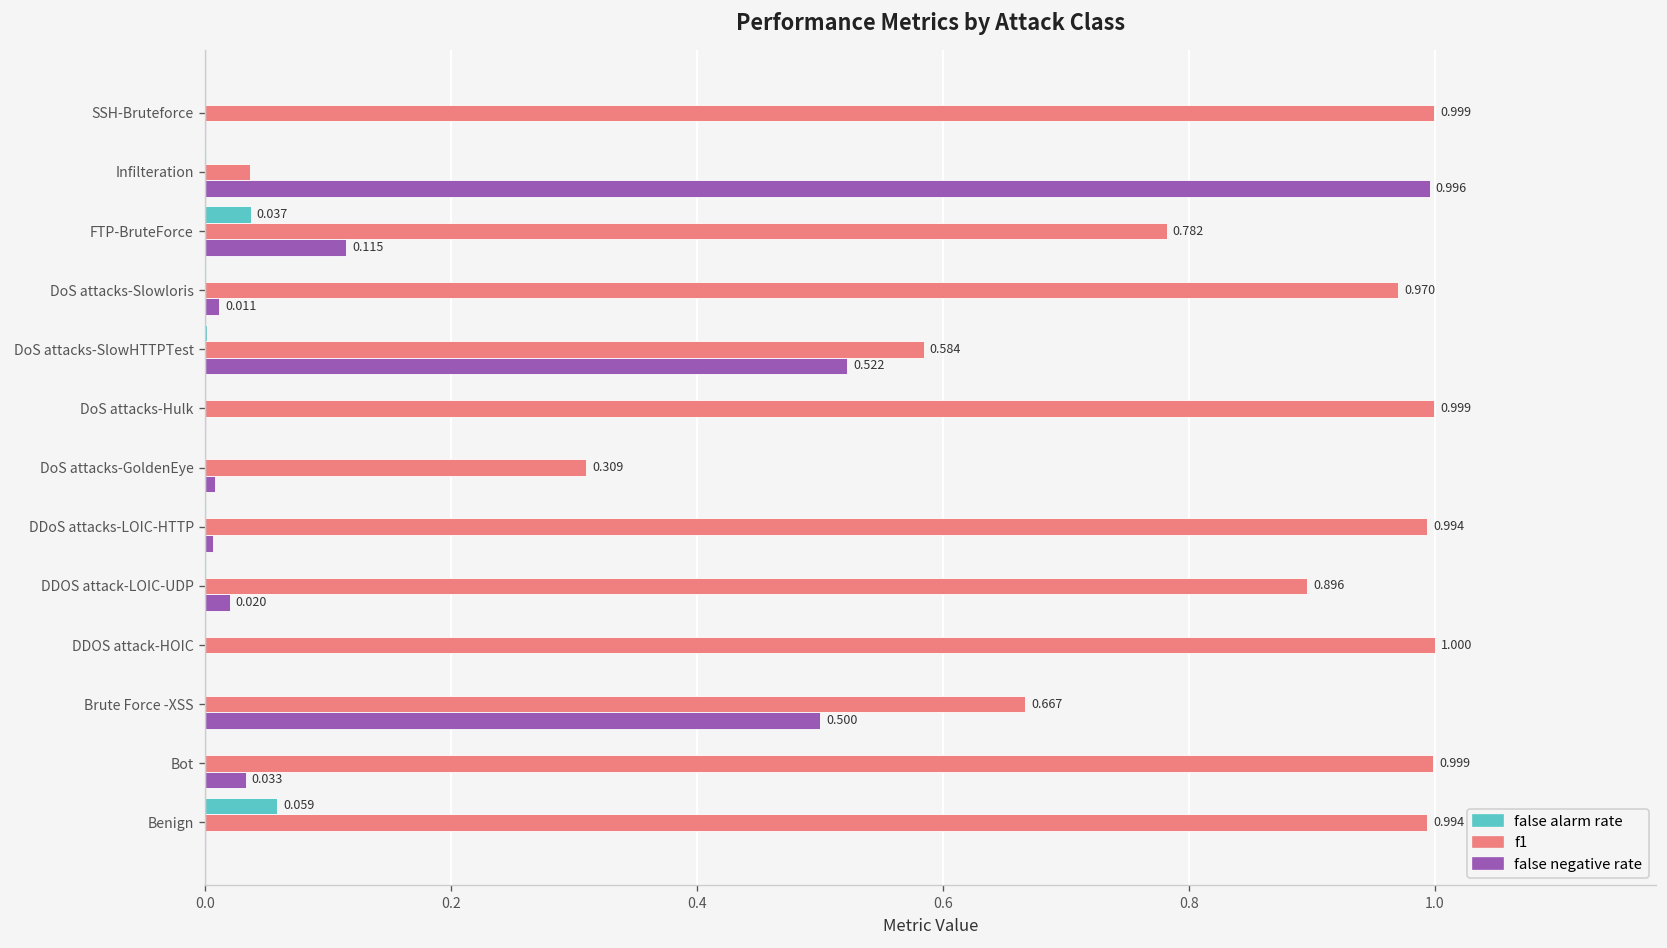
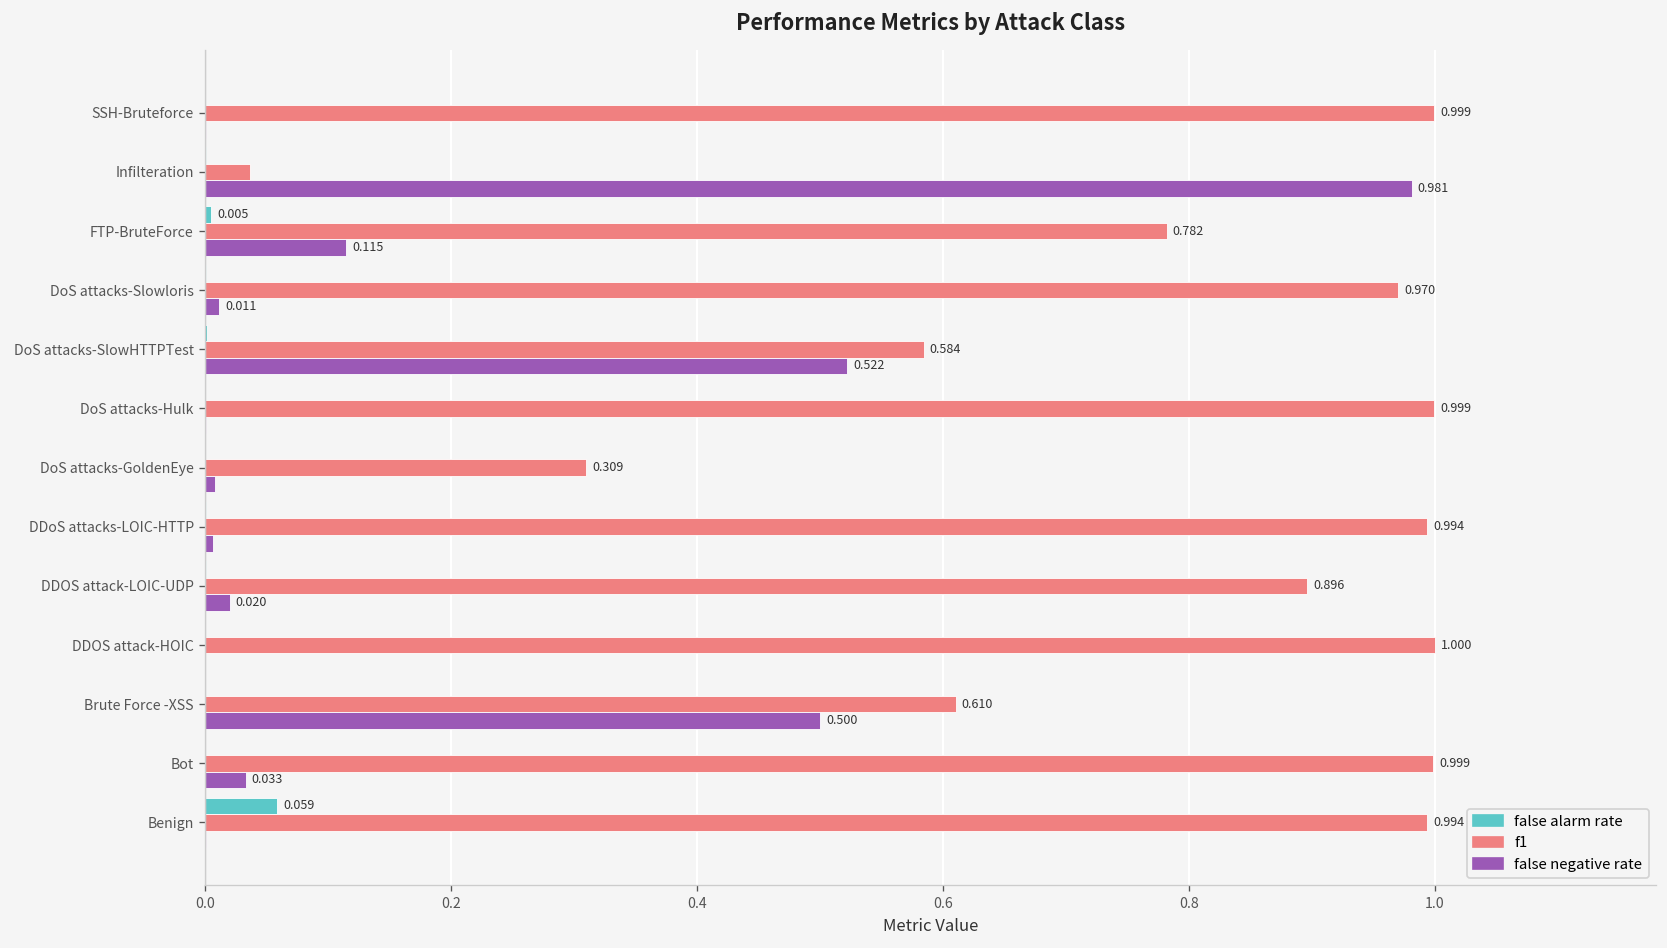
  {
    "false alarm rate": {
-     "FTP-BruteForce": 0.037,
+     "FTP-BruteForce": 0.005,
      "Benign": 0.059
    },
    "f1": {
      "SSH-Bruteforce": 0.999,
      "FTP-BruteForce": 0.782,
      "DoS attacks-Slowloris": 0.970,
      "DoS attacks-SlowHTTPTest": 0.584,
      "DoS attacks-Hulk": 0.999,
      "DoS attacks-GoldenEye": 0.309,
      "DDoS attacks-LOIC-HTTP": 0.994,
      "DDOS attack-LOIC-UDP": 0.896,
      "DDOS attack-HOIC": 1.000,
-     "Brute Force -XSS": 0.667,
+     "Brute Force -XSS": 0.610,
      "Bot": 0.999,
      "Benign": 0.994
    },
    "false negative rate": {
-     "Infilteration": 0.996,
+     "Infilteration": 0.981,
      "FTP-BruteForce": 0.115,
      "DoS attacks-Slowloris": 0.011,
      "DoS attacks-SlowHTTPTest": 0.522,
      "DDOS attack-LOIC-UDP": 0.020,
      "Brute Force -XSS": 0.500,
      "Bot": 0.033
    }
  }
